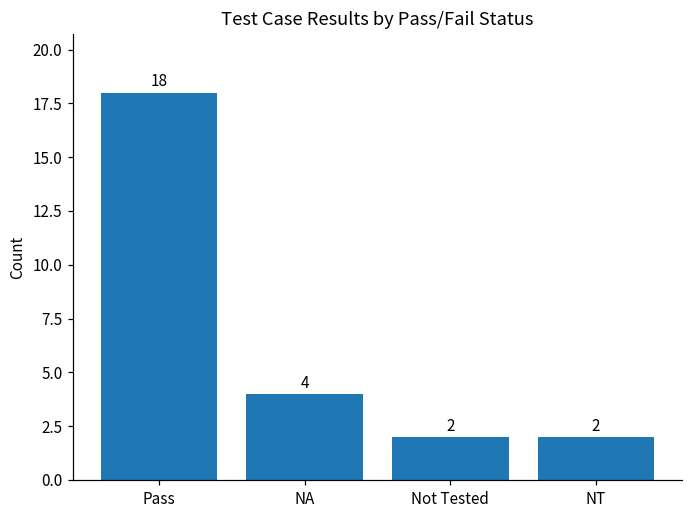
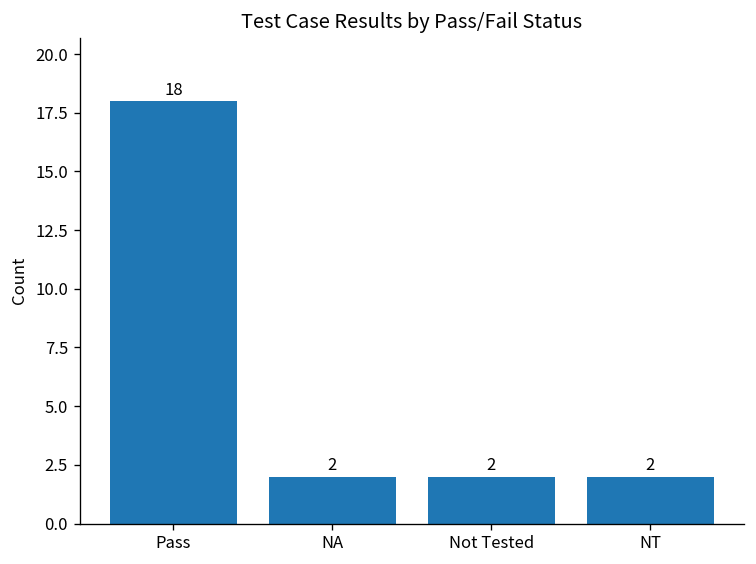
  {
    "Pass": 18,
-   "NA": 4,
+   "NA": 2,
    "Not Tested": 2,
    "NT": 2
  }
